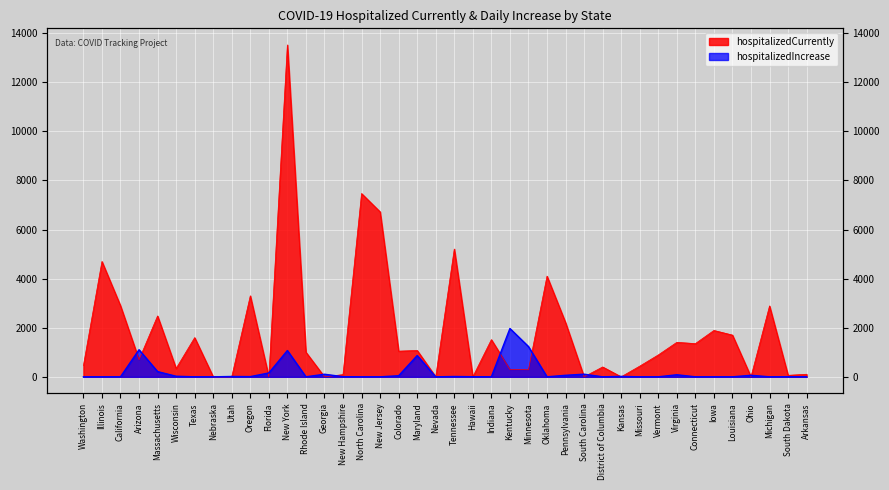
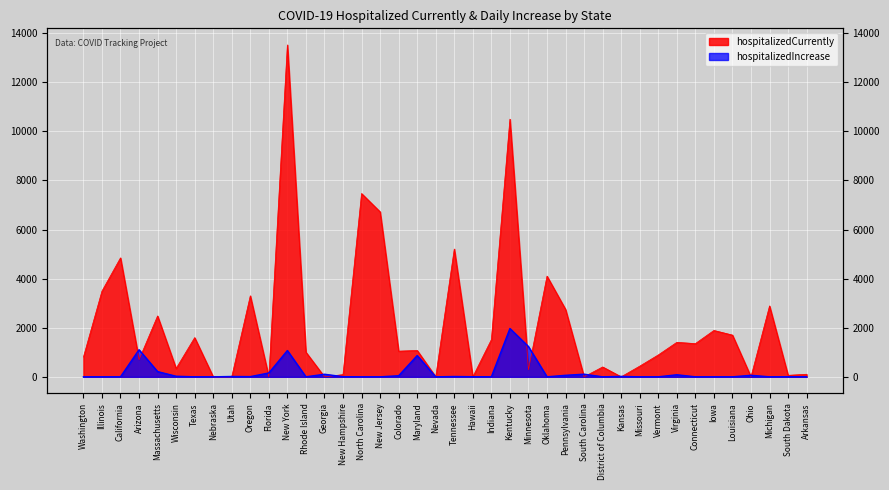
  {
    "hospitalizedCurrently": {
-     "Washington": 500,
-     "Illinois": 4700,
-     "California": 2900,
+     "Washington": 800,
+     "Illinois": 3500,
+     "California": 4800,
      "Arizona": 700,
      "Massachusetts": 2500,
      "Wisconsin": 300,
      "Texas": 1600,
      "Oregon": 3300,
      "Florida": 0,
      "New York": 13500,
      "Rhode Island": 1000,
      "Georgia": 0,
      "North Carolina": 7500,
      "New Jersey": 6700,
      "Colorado": 1000,
      "Maryland": 1100,
      "Tennessee": 5200,
      "Indiana": 1500,
-     "Kentucky": 300,
+     "Kentucky": 10500,
      "Minnesota": 300,
      "Oklahoma": 4100,
-     "Pennsylvania": 2200,
+     "Pennsylvania": 2700,
      "South Carolina": 0,
      "District of Columbia": 400,
      "Missouri": 400,
      "Vermont": 900,
      "Virginia": 1400,
      "Connecticut": 1400,
      "Iowa": 1900,
      "Louisiana": 1700,
      "Michigan": 2900
    },
    "hospitalizedIncrease": {
      "Washington": 0,
      "Illinois": 0,
      "California": 0,
      "Arizona": 1100,
      "Massachusetts": 200,
      "Wisconsin": 0,
      "Texas": 0,
      "Oregon": 0,
      "Florida": 200,
      "New York": 1100,
      "Rhode Island": 0,
      "Georgia": 100,
      "North Carolina": 0,
      "New Jersey": 0,
      "Colorado": 0,
      "Maryland": 900,
      "Tennessee": 0,
      "Indiana": 0,
      "Kentucky": 2000,
      "Minnesota": 1200,
      "Oklahoma": 0,
      "Pennsylvania": 100,
      "South Carolina": 100,
      "District of Columbia": 0,
      "Missouri": 0,
      "Vermont": 0,
      "Virginia": 100,
      "Connecticut": 0,
      "Iowa": 0,
      "Louisiana": 0,
      "Michigan": 0
    }
  }
